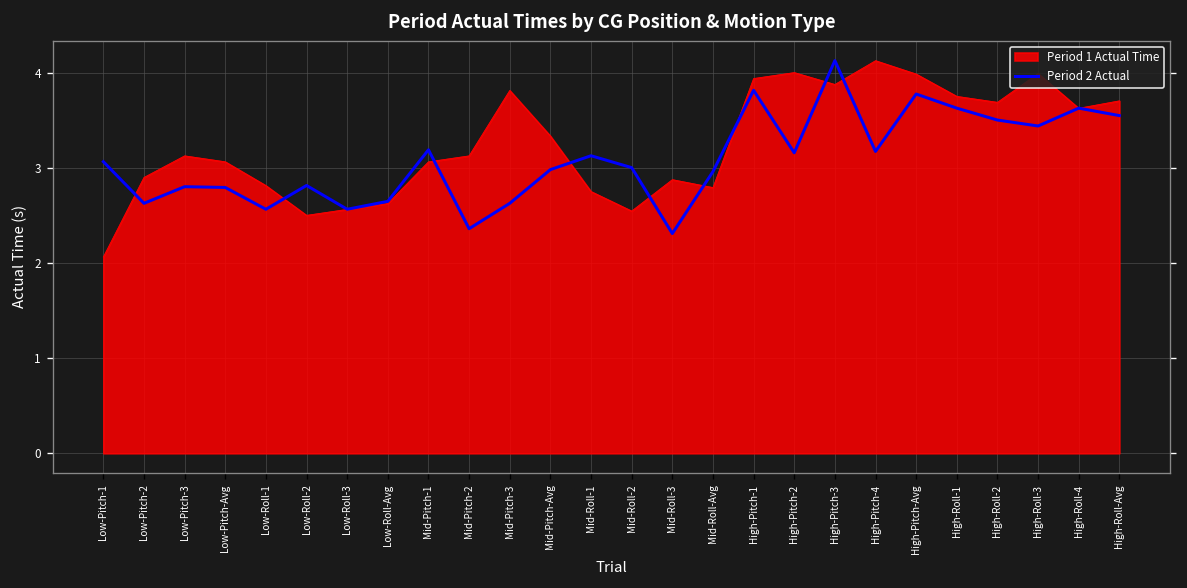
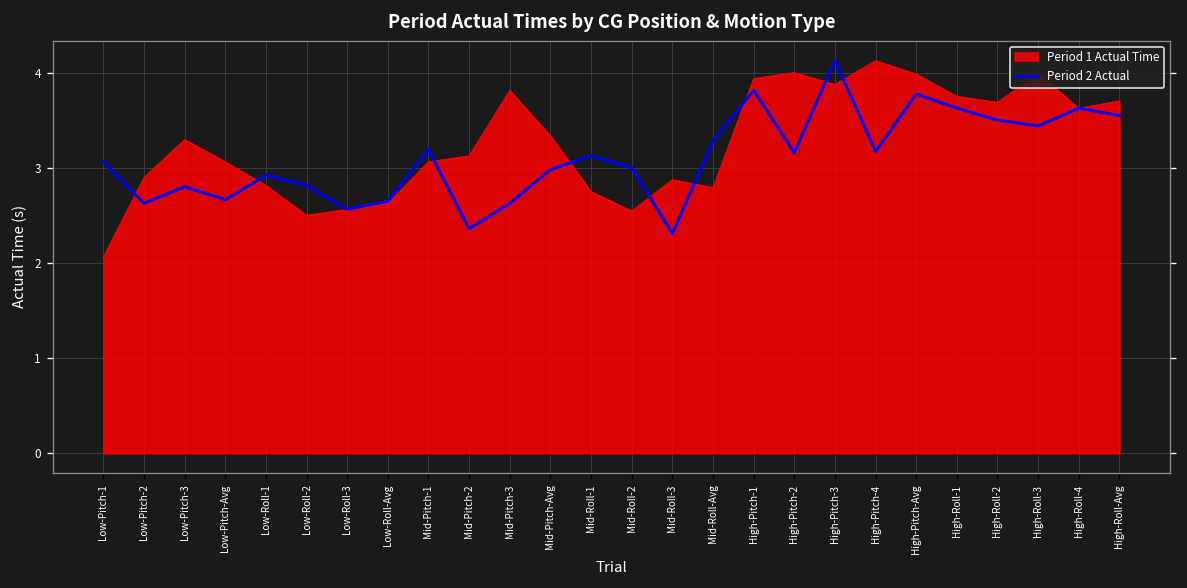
  {
    "Period 1 Actual Time": {
      "Low-Pitch-1": 2.1,
      "Low-Pitch-2": 2.9,
-     "Low-Pitch-3": 3.1,
+     "Low-Pitch-3": 3.3,
      "Low-Pitch-Avg": 3.1,
      "Low-Roll-1": 2.8,
      "Low-Roll-2": 2.5,
      "Mid-Pitch-1": 3.1,
      "Mid-Pitch-2": 3.1,
      "Mid-Pitch-3": 3.8,
      "Mid-Pitch-Avg": 3.3,
      "Mid-Roll-1": 2.7,
      "Mid-Roll-2": 2.5,
      "Mid-Roll-3": 2.9,
      "Mid-Roll-Avg": 2.8,
      "High-Pitch-1": 3.9,
      "High-Pitch-2": 4.0,
      "High-Pitch-3": 3.9,
      "High-Pitch-4": 4.1,
      "High-Pitch-Avg": 4.0,
      "High-Roll-1": 3.8,
      "High-Roll-2": 3.7,
      "High-Roll-Avg": 3.7
    },
    "Period 2 Actual": {
      "Low-Pitch-1": 3.1,
      "Low-Pitch-2": 2.6,
      "Low-Pitch-3": 2.8,
-     "Low-Pitch-Avg": 2.8,
-     "Low-Roll-1": 2.6,
+     "Low-Pitch-Avg": 2.7,
+     "Low-Roll-1": 2.9,
      "Low-Roll-2": 2.8,
      "Mid-Pitch-1": 3.2,
      "Mid-Pitch-2": 2.4,
      "Mid-Pitch-3": 2.6,
      "Mid-Pitch-Avg": 3.0,
      "Mid-Roll-1": 3.1,
      "Mid-Roll-2": 3.0,
      "Mid-Roll-3": 2.3,
-     "Mid-Roll-Avg": 3.0,
+     "Mid-Roll-Avg": 3.3,
      "High-Pitch-1": 3.8,
      "High-Pitch-2": 3.2,
      "High-Pitch-3": 4.1,
      "High-Pitch-4": 3.2,
      "High-Pitch-Avg": 3.8,
      "High-Roll-1": 3.6,
      "High-Roll-2": 3.5,
      "High-Roll-3": 3.4,
      "High-Roll-Avg": 3.5
    }
  }
